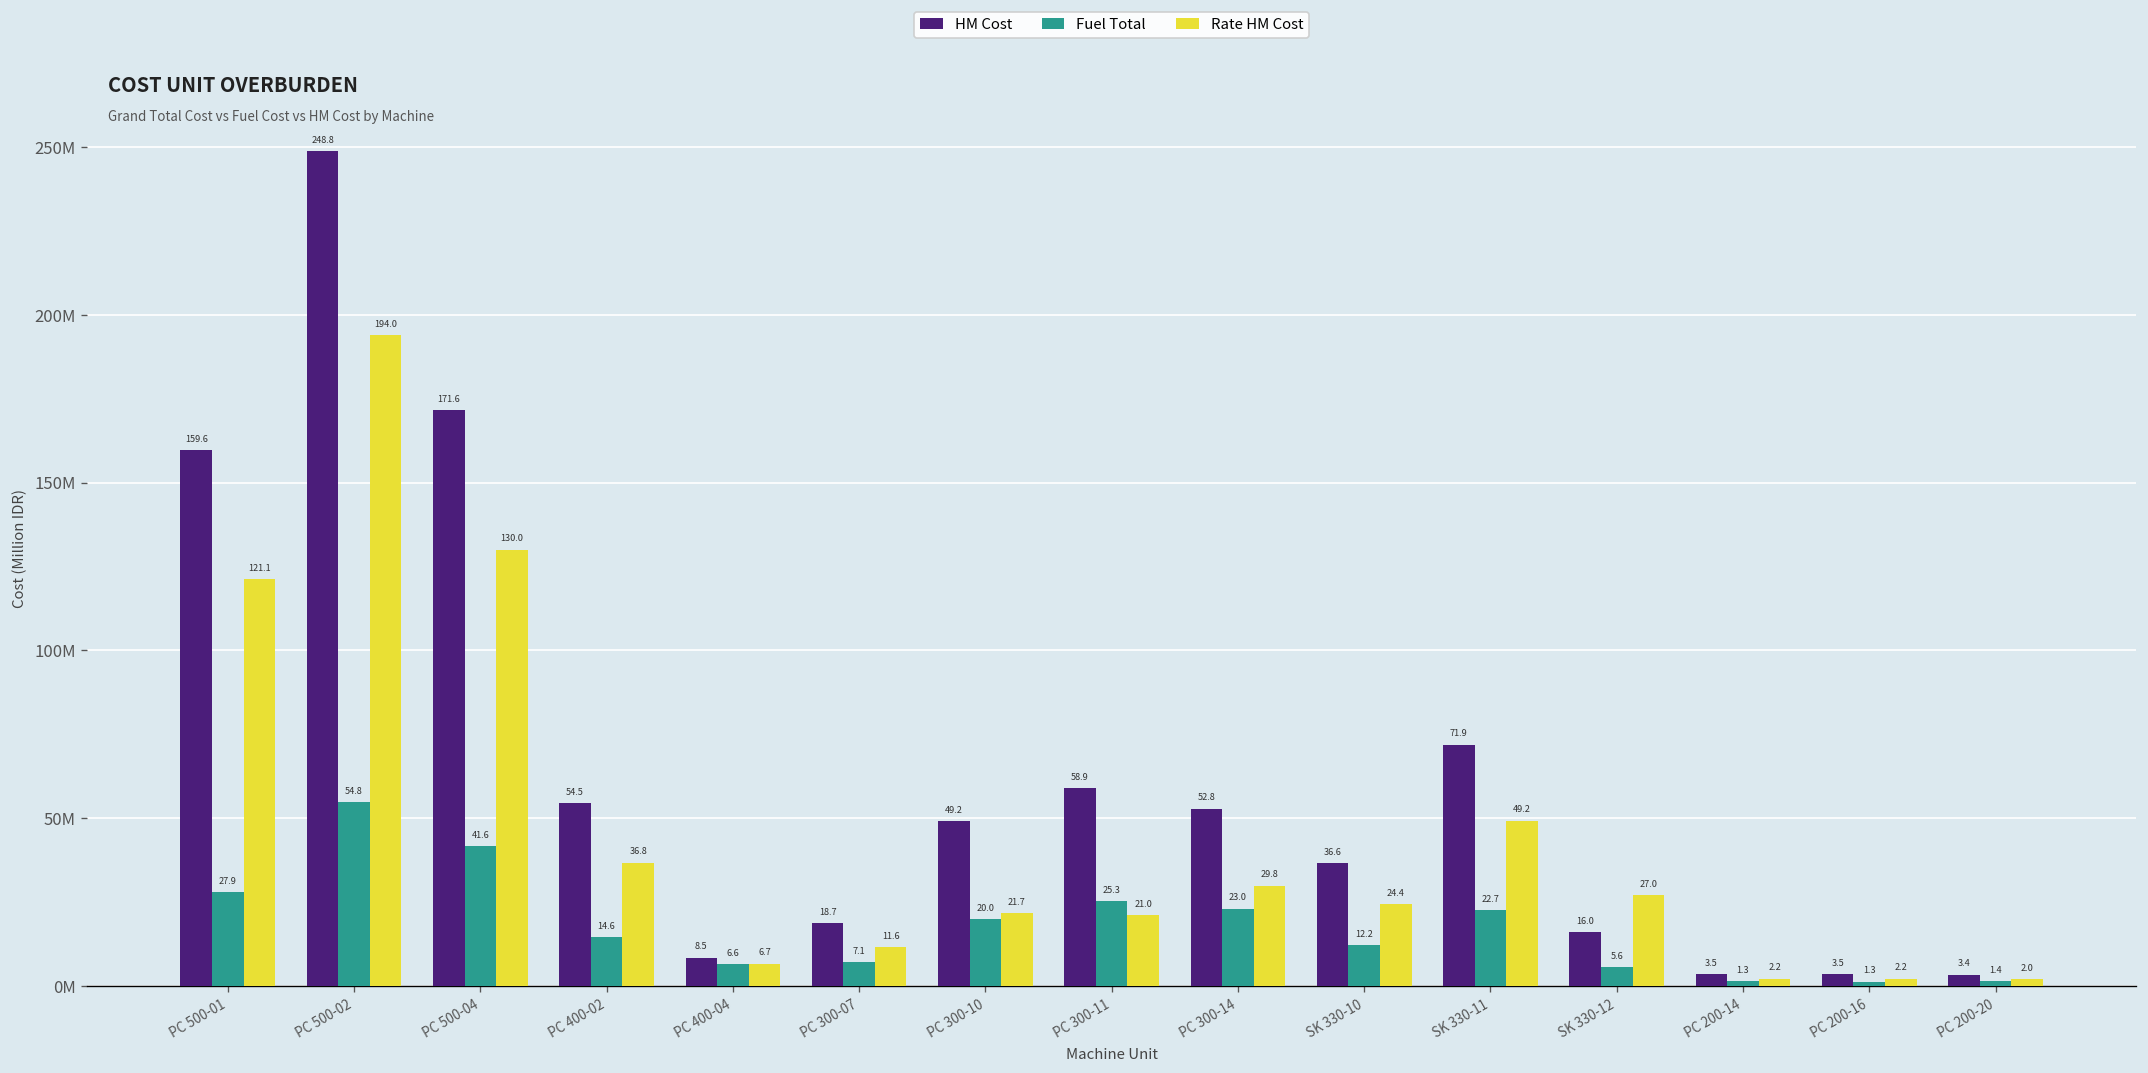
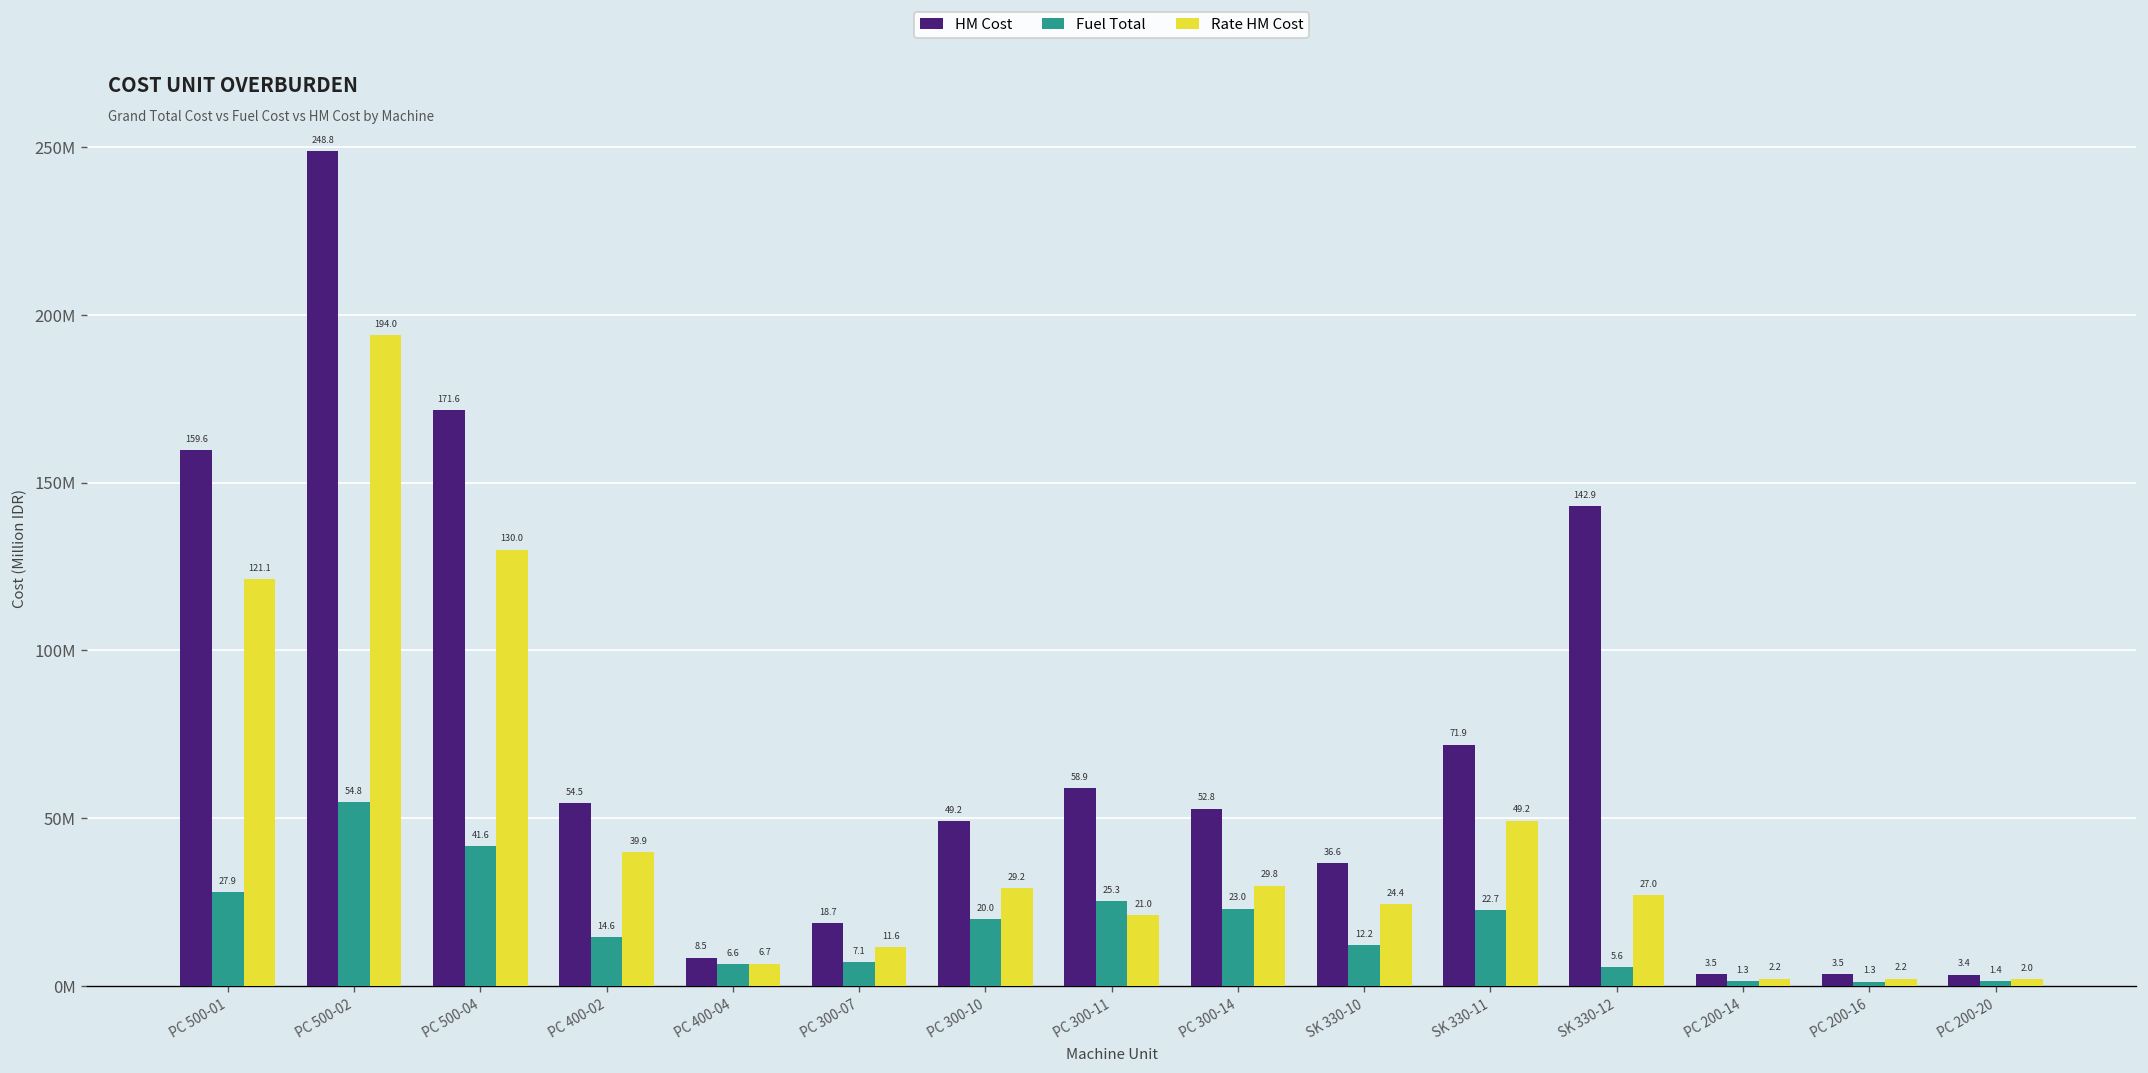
  {
    "HM Cost": {
      "PC 500-01": 159.6,
      "PC 500-02": 248.8,
      "PC 500-04": 171.6,
      "PC 400-02": 54.5,
      "PC 400-04": 8.5,
      "PC 300-07": 18.7,
      "PC 300-10": 49.2,
      "PC 300-11": 58.9,
      "PC 300-14": 52.8,
      "SK 330-10": 36.6,
      "SK 330-11": 71.9,
-     "SK 330-12": 16.0,
+     "SK 330-12": 142.9,
      "PC 200-14": 3.5,
      "PC 200-16": 3.5,
      "PC 200-20": 3.4
    },
    "Fuel Total": {
      "PC 500-01": 27.9,
      "PC 500-02": 54.8,
      "PC 500-04": 41.6,
      "PC 400-02": 14.6,
      "PC 400-04": 6.6,
      "PC 300-07": 7.1,
      "PC 300-10": 20.0,
      "PC 300-11": 25.3,
      "PC 300-14": 23.0,
      "SK 330-10": 12.2,
      "SK 330-11": 22.7,
      "SK 330-12": 5.6,
      "PC 200-14": 1.3,
      "PC 200-16": 1.3,
      "PC 200-20": 1.4
    },
    "Rate HM Cost": {
      "PC 500-01": 121.1,
      "PC 500-02": 194.0,
      "PC 500-04": 130.0,
-     "PC 400-02": 36.8,
+     "PC 400-02": 39.9,
      "PC 400-04": 6.7,
      "PC 300-07": 11.6,
-     "PC 300-10": 21.7,
+     "PC 300-10": 29.2,
      "PC 300-11": 21.0,
      "PC 300-14": 29.8,
      "SK 330-10": 24.4,
      "SK 330-11": 49.2,
      "SK 330-12": 27.0,
      "PC 200-14": 2.2,
      "PC 200-16": 2.2,
      "PC 200-20": 2.0
    }
  }
